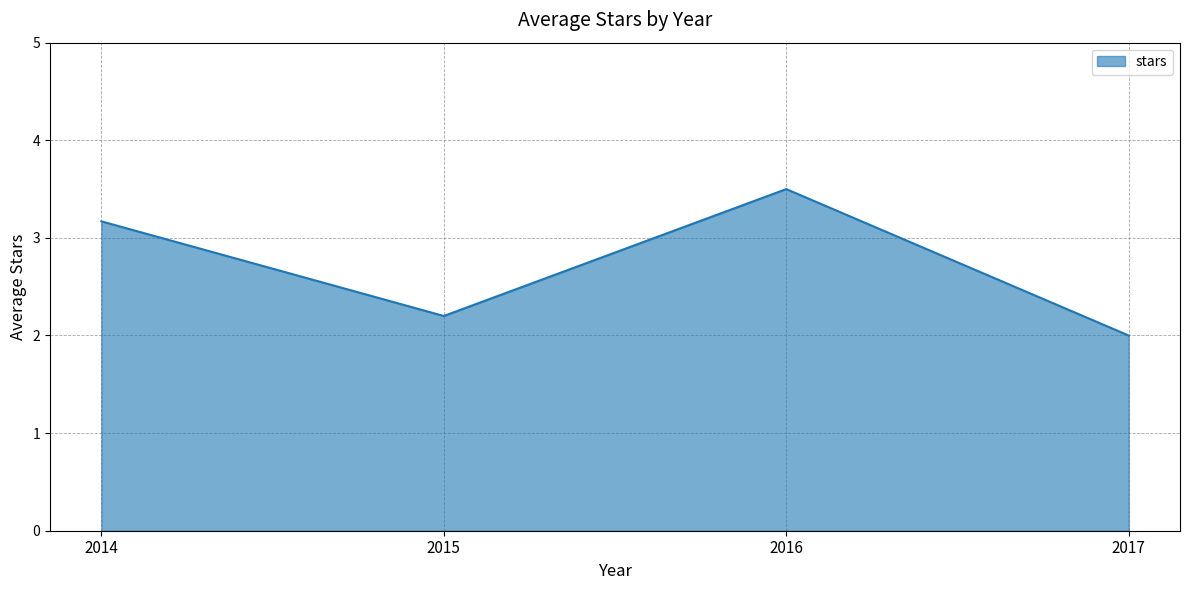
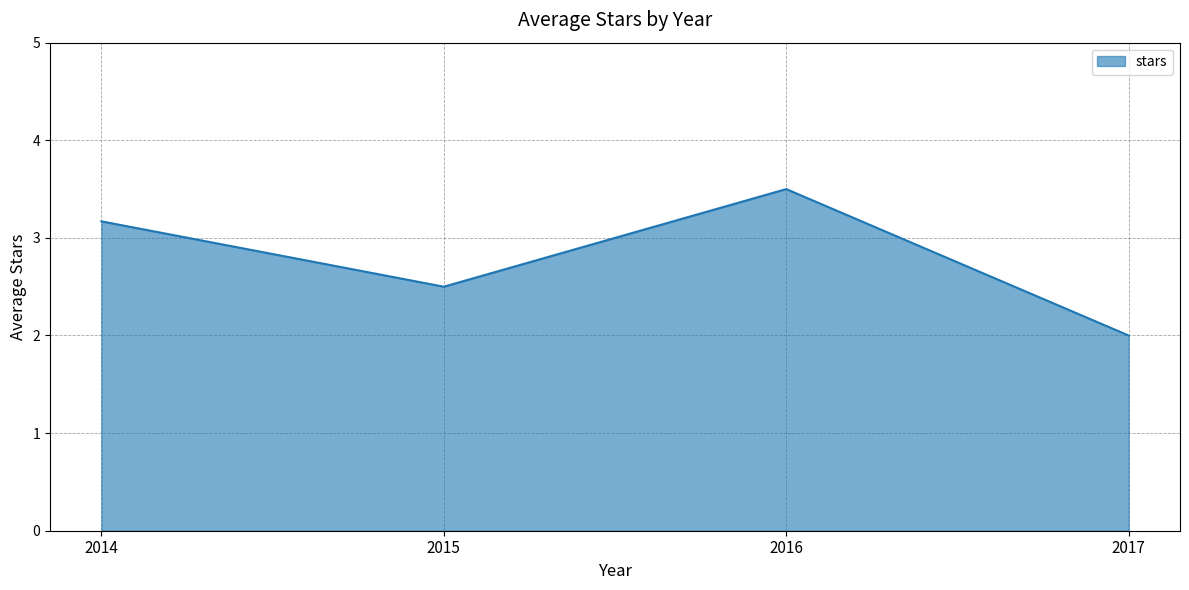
  {
    "2014": 3.2,
-   "2015": 2.2,
+   "2015": 2.5,
    "2016": 3.5,
    "2017": 2.0
  }
